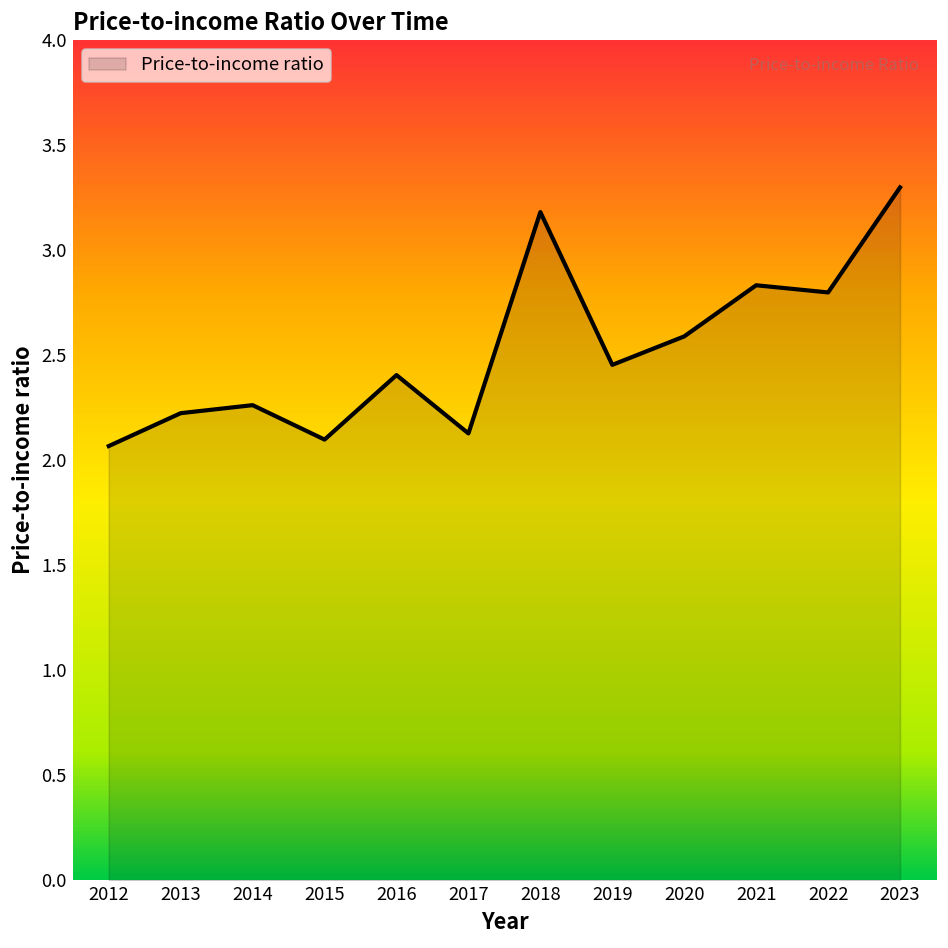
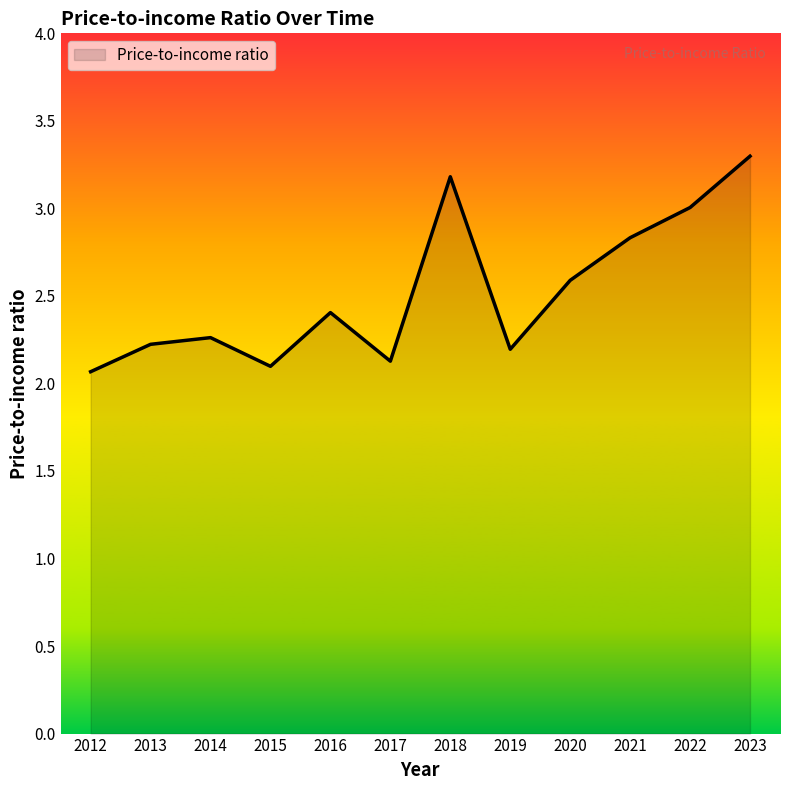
  {
    "2012": 2.07,
    "2013": 2.22,
    "2014": 2.26,
    "2015": 2.10,
    "2016": 2.40,
    "2017": 2.13,
    "2018": 3.18,
-   "2019": 2.45,
+   "2019": 2.20,
    "2020": 2.59,
    "2021": 2.83,
-   "2022": 2.80,
+   "2022": 3.00,
    "2023": 3.30
  }
